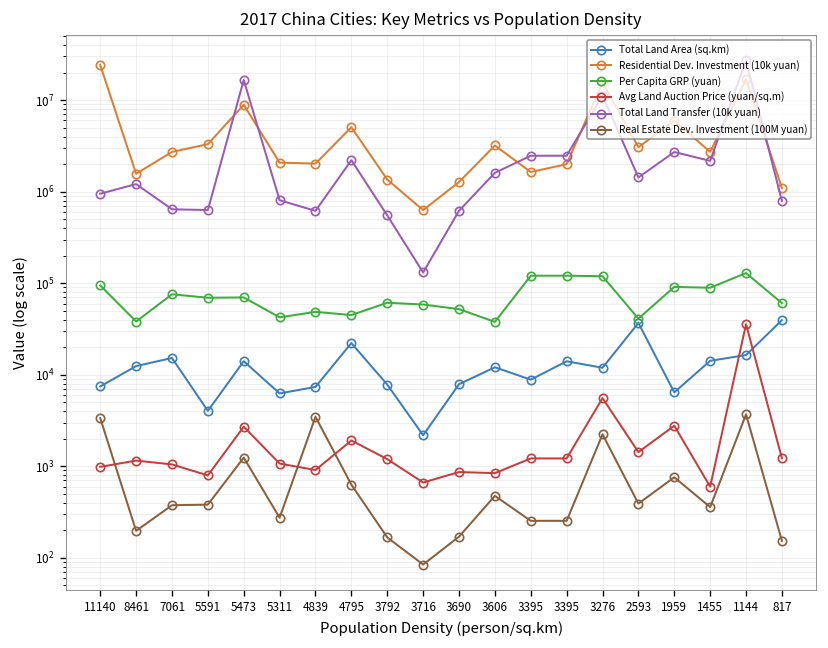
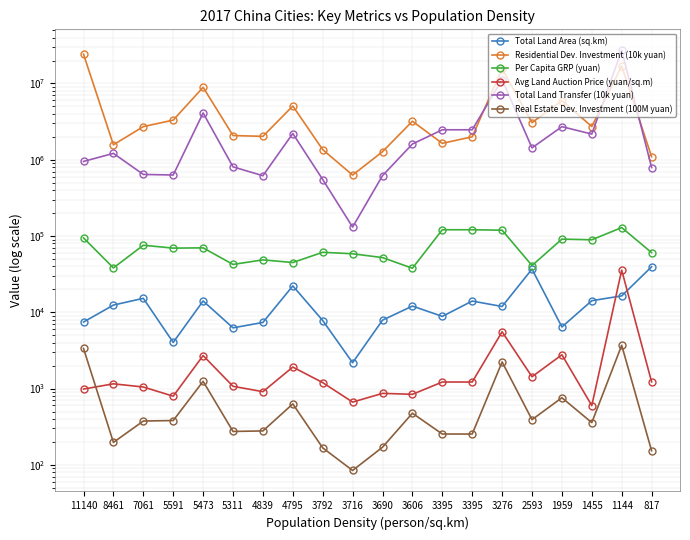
  {
    "Total Land Area (sq.km)": {
      "11140": 7000,
      "8461": 12000,
      "7061": 15000,
      "5591": 4000,
      "5473": 14000,
      "5311": 6000,
      "4839": 7000,
      "4795": 22000,
      "3792": 8000,
      "3716": 2200,
      "3690": 8000,
      "3606": 12000,
      "3276": 12000,
      "2593": 40000,
      "1959": 6000,
      "1455": 14000,
      "1144": 16000,
      "817": 40000
    },
    "Residential Dev. Investment (10k yuan)": {
      "11140": 24000000,
      "8461": 1600000,
      "7061": 2700000,
      "5591": 3300000,
      "5473": 9000000,
      "5311": 2100000,
      "4839": 2000000,
      "4795": 5000000,
      "3792": 1400000,
      "3716": 600000,
      "3690": 1300000,
      "3606": 3200000,
      "2593": 3100000,
      "1455": 2700000,
      "817": 1100000
    },
    "Per Capita GRP (yuan)": {
      "11140": 90000,
      "8461": 40000,
      "7061": 80000,
      "5591": 70000,
      "5473": 70000,
      "5311": 40000,
      "4839": 50000,
      "4795": 40000,
      "3792": 60000,
      "3716": 60000,
      "3690": 50000,
      "3606": 40000,
      "3276": 120000,
      "2593": 40000,
      "1959": 90000,
      "1455": 90000,
      "1144": 130000,
      "817": 60000
    },
    "Avg Land Auction Price (yuan/sq.m)": {
      "11140": 1000,
      "8461": 1200,
      "7061": 1000,
      "5591": 800,
      "5473": 2700,
      "5311": 1100,
      "4839": 900,
      "4795": 1900,
      "3792": 1200,
      "3716": 700,
      "3690": 900,
      "3606": 800,
      "3276": 6000,
      "2593": 1400,
      "1959": 2800,
      "1455": 600,
      "1144": 40000,
      "817": 1200
    },
    "Total Land Transfer (10k yuan)": {
      "11140": 1000000,
      "8461": 1200000,
      "7061": 600000,
      "5591": 600000,
-     "5473": 17000000,
+     "5473": 4000000,
      "5311": 800000,
      "4839": 600000,
      "4795": 2200000,
      "3792": 600000,
      "3716": 130000,
      "3690": 600000,
      "3606": 1600000,
      "2593": 1400000,
      "1959": 2700000,
      "1455": 2200000,
      "817": 800000
    },
    "Real Estate Dev. Investment (100M yuan)": {
      "11140": 3000,
      "8461": 200,
      "7061": 400,
      "5591": 400,
      "5473": 1200,
      "5311": 270,
-     "4839": 3000,
+     "4839": 280,
      "4795": 600,
      "3792": 170,
      "3716": 80,
      "3690": 170,
      "3606": 500,
      "3276": 2200,
      "2593": 400,
      "1959": 800,
      "1455": 400,
      "1144": 4000,
      "817": 150
    }
  }
